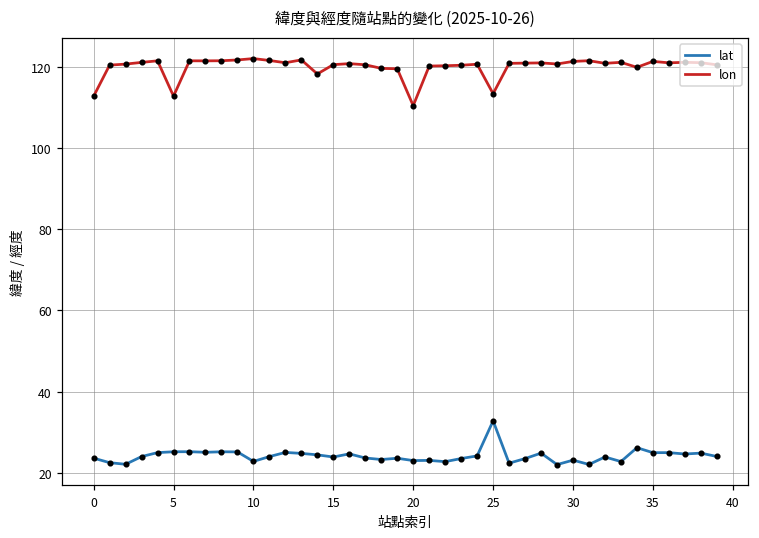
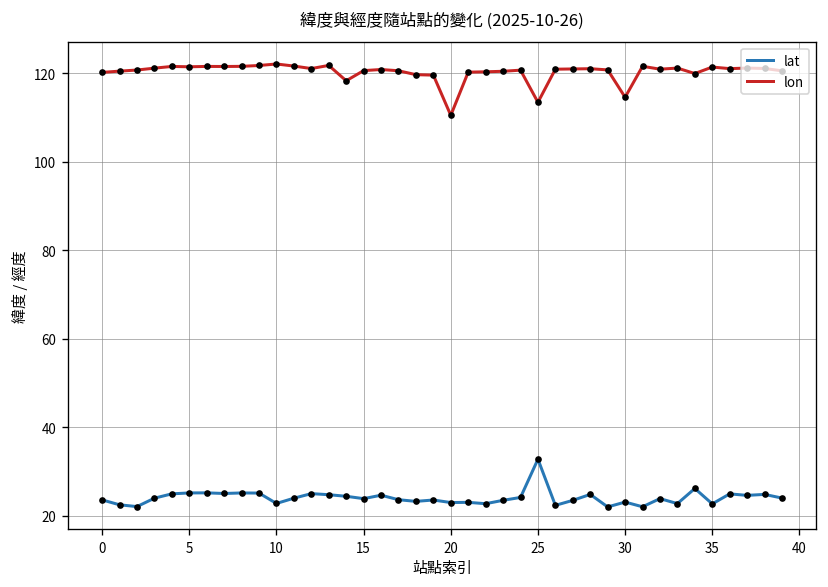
  {
    "lat": {
      "0": 24,
      "5": 25,
      "10": 23,
      "15": 24,
      "20": 23,
      "25": 33,
      "30": 23,
-     "35": 25
+     "35": 23
    },
    "lon": {
-     "0": 113,
-     "5": 113,
+     "0": 120,
+     "5": 121,
      "10": 122,
      "15": 121,
      "20": 110,
      "25": 113,
-     "30": 121,
+     "30": 115,
      "35": 121
    }
  }
